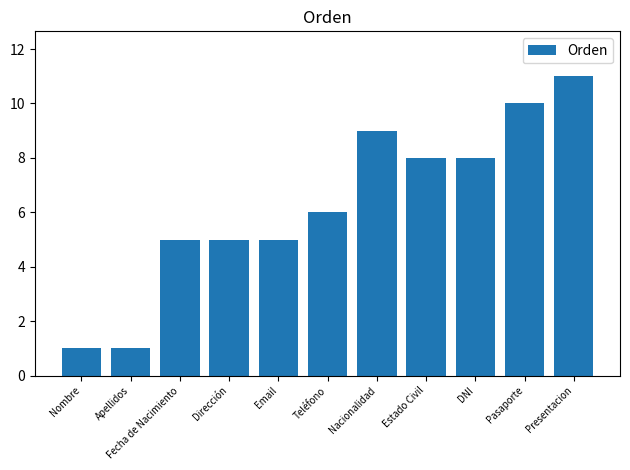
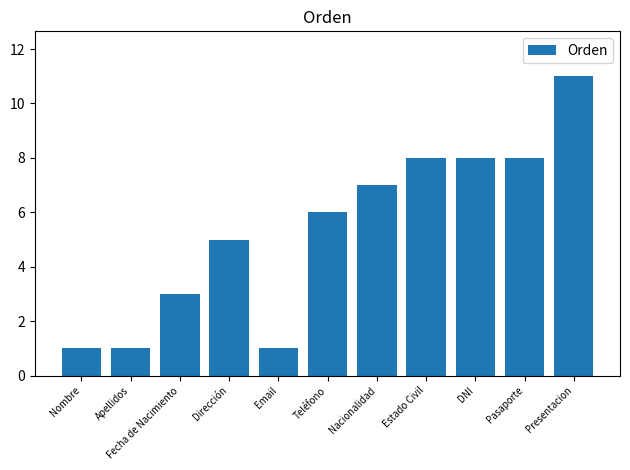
  {
    "Nombre": 1,
    "Apellidos": 1,
-   "Fecha de Nacimiento": 5,
+   "Fecha de Nacimiento": 3,
    "Dirección": 5,
-   "Email": 5,
+   "Email": 1,
    "Teléfono": 6,
-   "Nacionalidad": 9,
+   "Nacionalidad": 7,
    "Estado Civil": 8,
    "DNI": 8,
-   "Pasaporte": 10,
+   "Pasaporte": 8,
    "Presentacion": 11
  }
